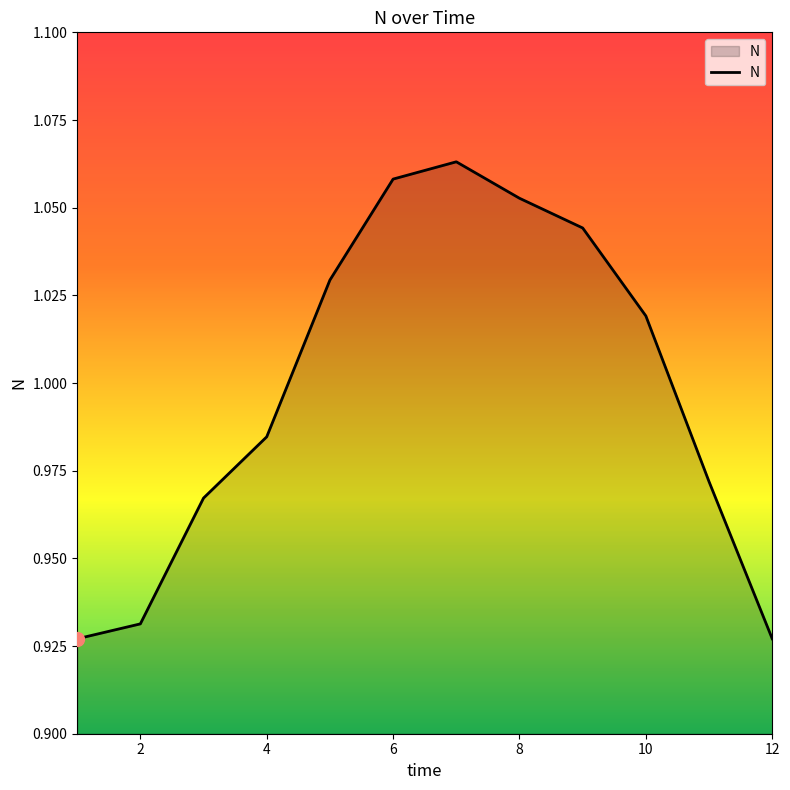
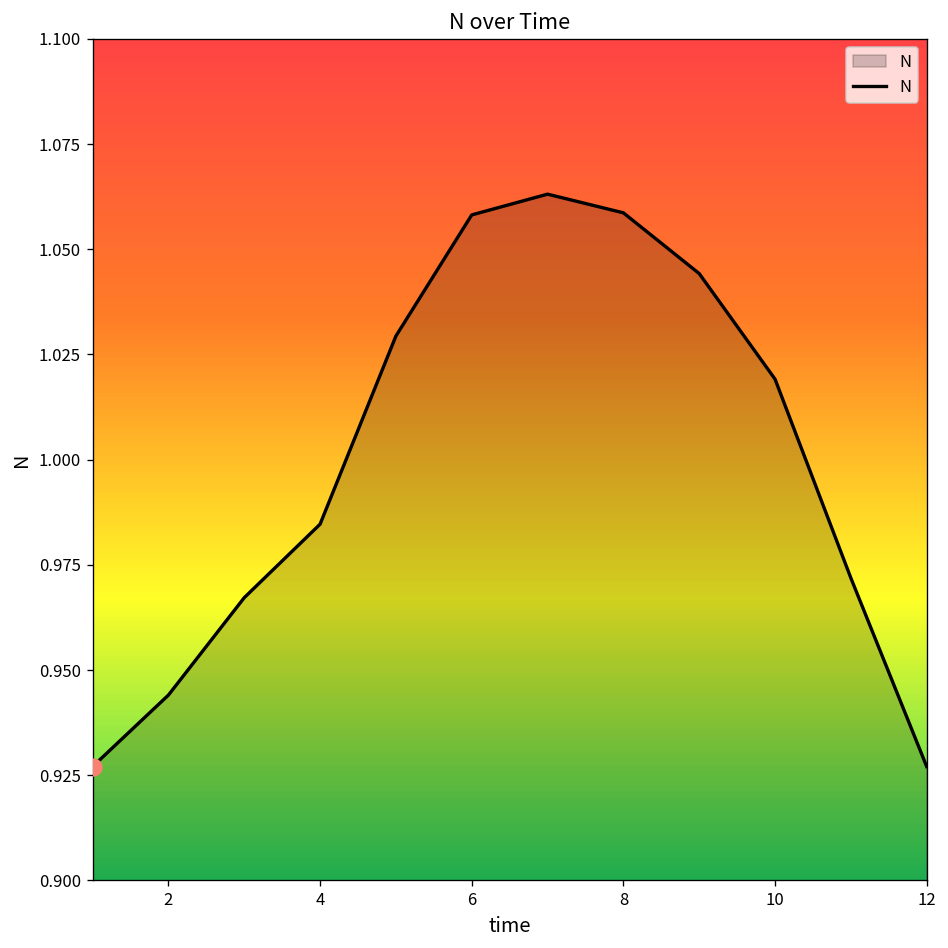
  {
    "N": {
-     "2": 0.931,
+     "2": 0.944,
      "4": 0.985,
      "6": 1.058,
-     "8": 1.053,
+     "8": 1.059,
      "10": 1.019,
      "12": 0.927
    }
  }
